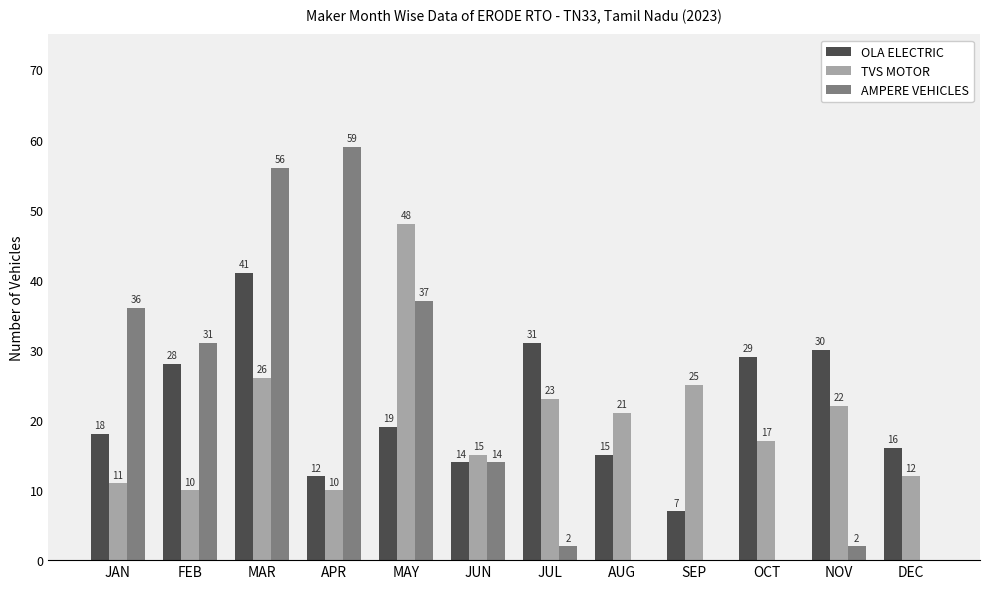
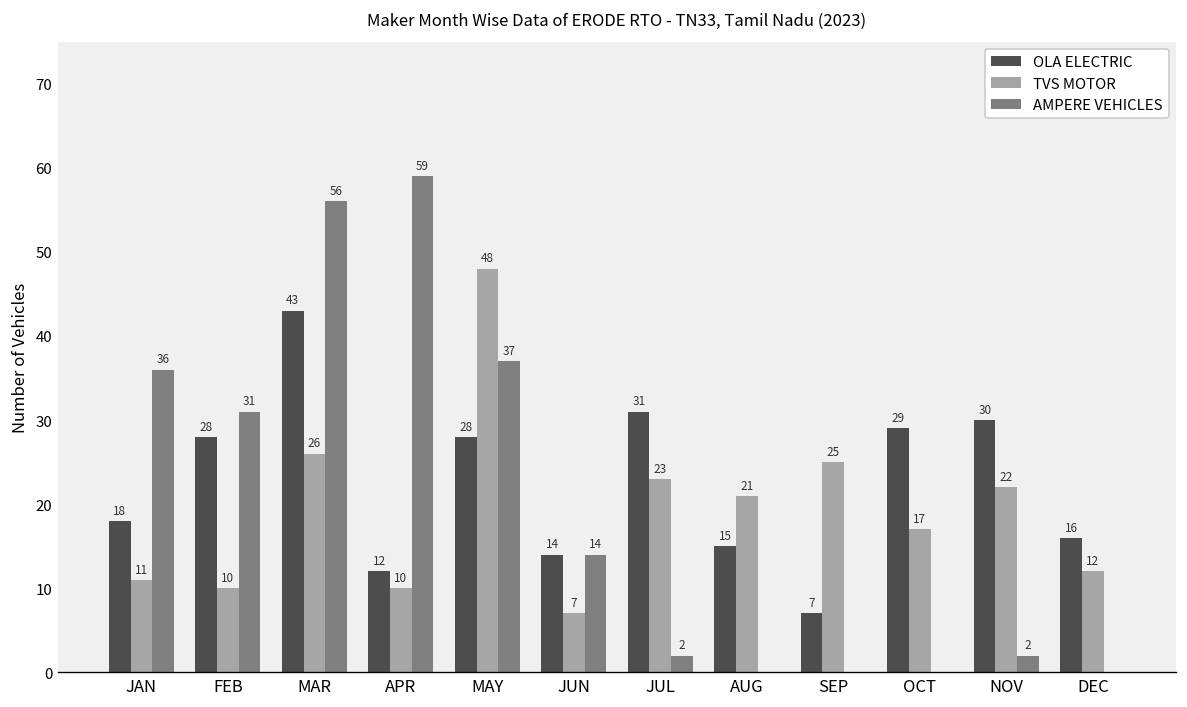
  {
    "OLA ELECTRIC": {
      "JAN": 18,
      "FEB": 28,
-     "MAR": 41,
+     "MAR": 43,
      "APR": 12,
-     "MAY": 19,
+     "MAY": 28,
      "JUN": 14,
      "JUL": 31,
      "AUG": 15,
      "SEP": 7,
      "OCT": 29,
      "NOV": 30,
      "DEC": 16
    },
    "TVS MOTOR": {
      "JAN": 11,
      "FEB": 10,
      "MAR": 26,
      "APR": 10,
      "MAY": 48,
-     "JUN": 15,
+     "JUN": 7,
      "JUL": 23,
      "AUG": 21,
      "SEP": 25,
      "OCT": 17,
      "NOV": 22,
      "DEC": 12
    },
    "AMPERE VEHICLES": {
      "JAN": 36,
      "FEB": 31,
      "MAR": 56,
      "APR": 59,
      "MAY": 37,
      "JUN": 14,
      "JUL": 2,
      "NOV": 2
    }
  }
